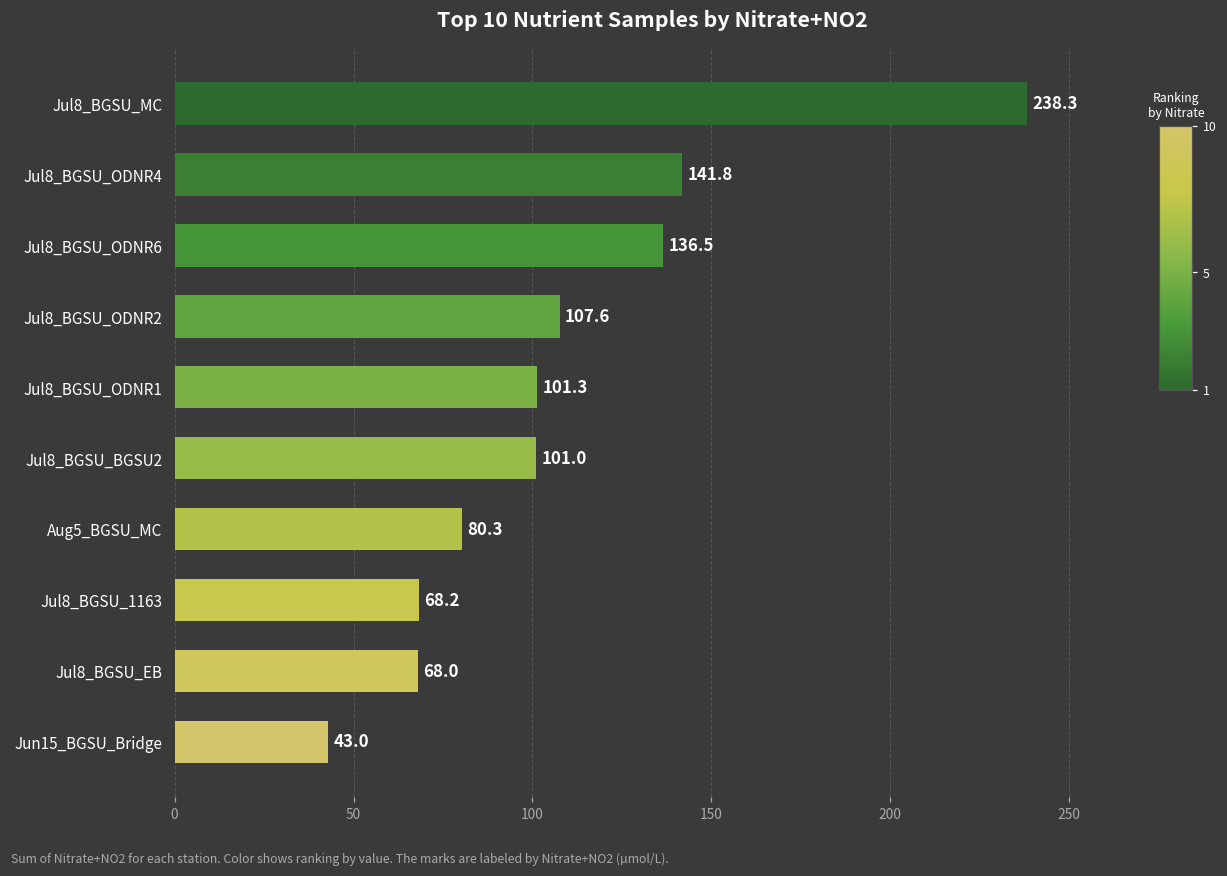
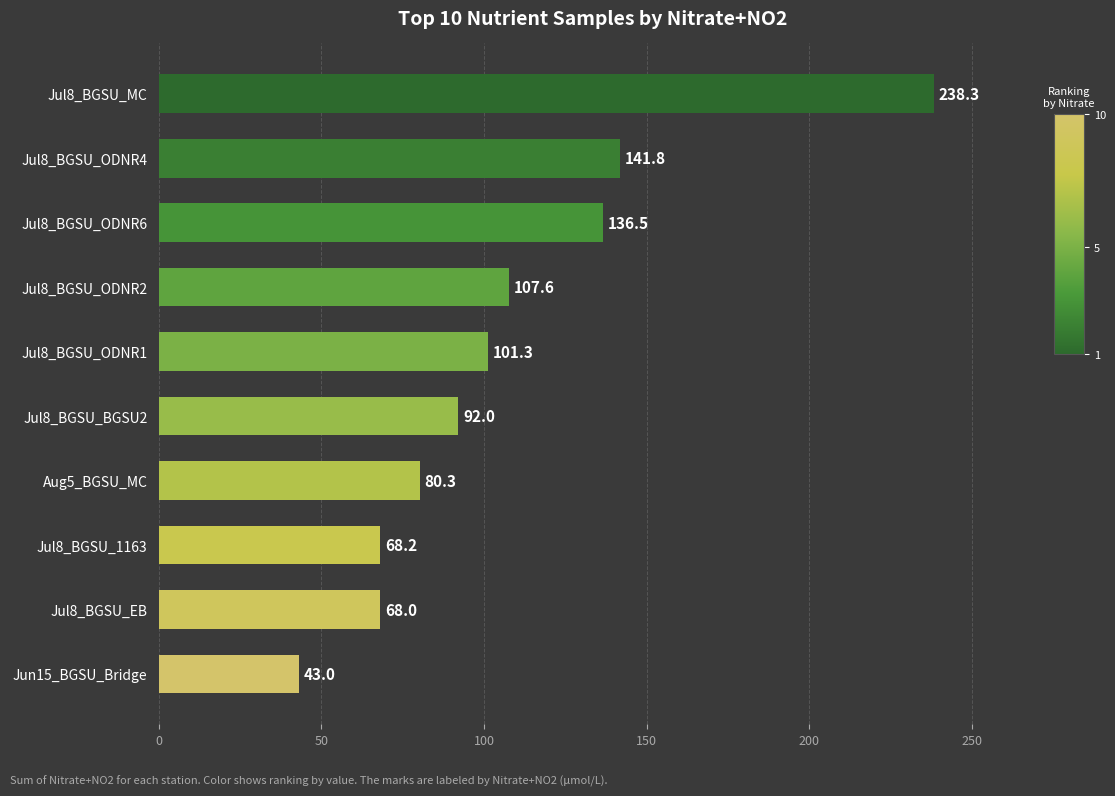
  {
    "Jul8_BGSU_MC": 238.3,
    "Jul8_BGSU_ODNR4": 141.8,
    "Jul8_BGSU_ODNR6": 136.5,
    "Jul8_BGSU_ODNR2": 107.6,
    "Jul8_BGSU_ODNR1": 101.3,
-   "Jul8_BGSU_BGSU2": 101.0,
+   "Jul8_BGSU_BGSU2": 92.0,
    "Aug5_BGSU_MC": 80.3,
    "Jul8_BGSU_1163": 68.2,
    "Jul8_BGSU_EB": 68.0,
    "Jun15_BGSU_Bridge": 43.0
  }
